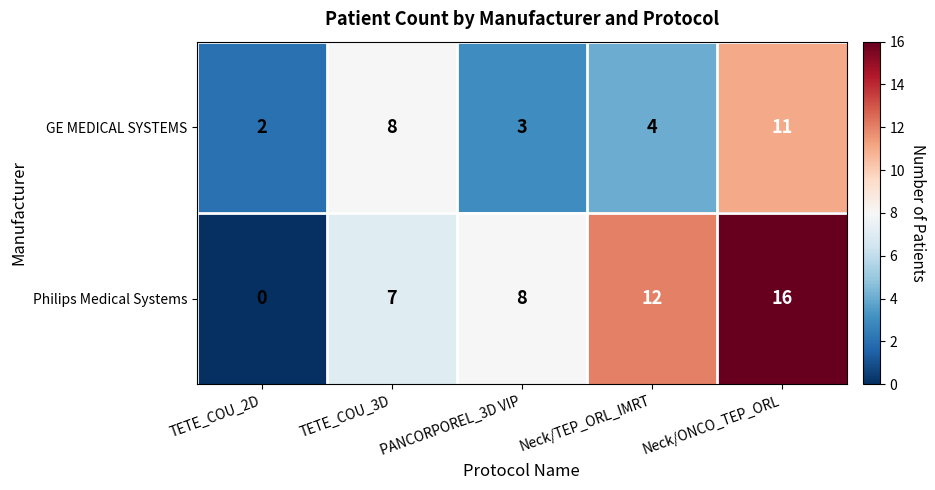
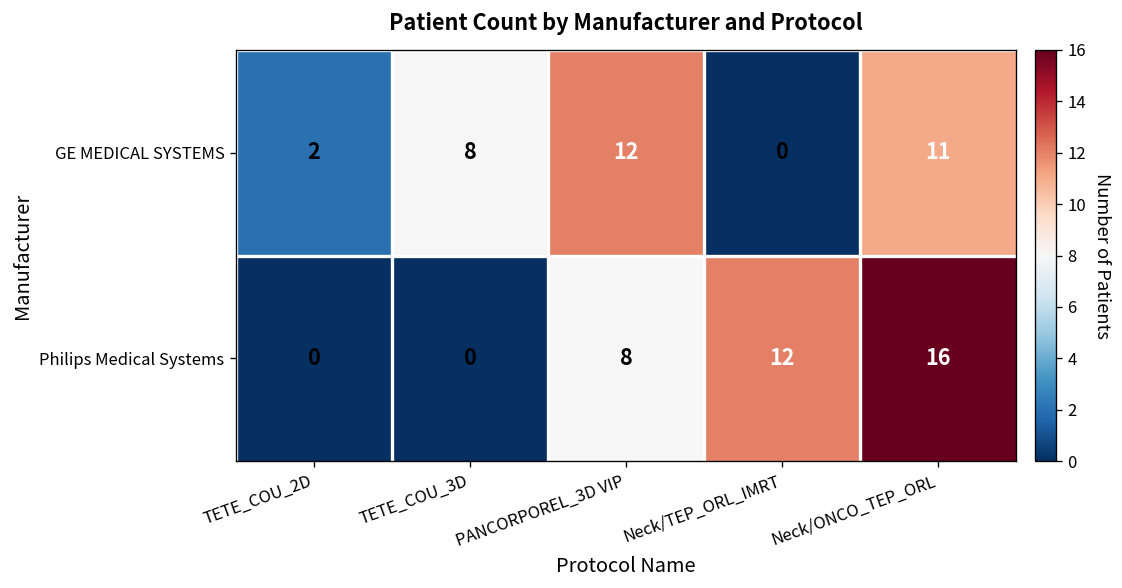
  {
    "GE MEDICAL SYSTEMS": {
      "TETE_COU_2D": 2,
      "TETE_COU_3D": 8,
-     "PANCORPOREL_3D VIP": 3,
-     "Neck/TEP_ORL_IMRT": 4,
+     "PANCORPOREL_3D VIP": 12,
+     "Neck/TEP_ORL_IMRT": 0,
      "Neck/ONCO_TEP_ORL": 11
    },
    "Philips Medical Systems": {
      "TETE_COU_2D": 0,
-     "TETE_COU_3D": 7,
+     "TETE_COU_3D": 0,
      "PANCORPOREL_3D VIP": 8,
      "Neck/TEP_ORL_IMRT": 12,
      "Neck/ONCO_TEP_ORL": 16
    }
  }
